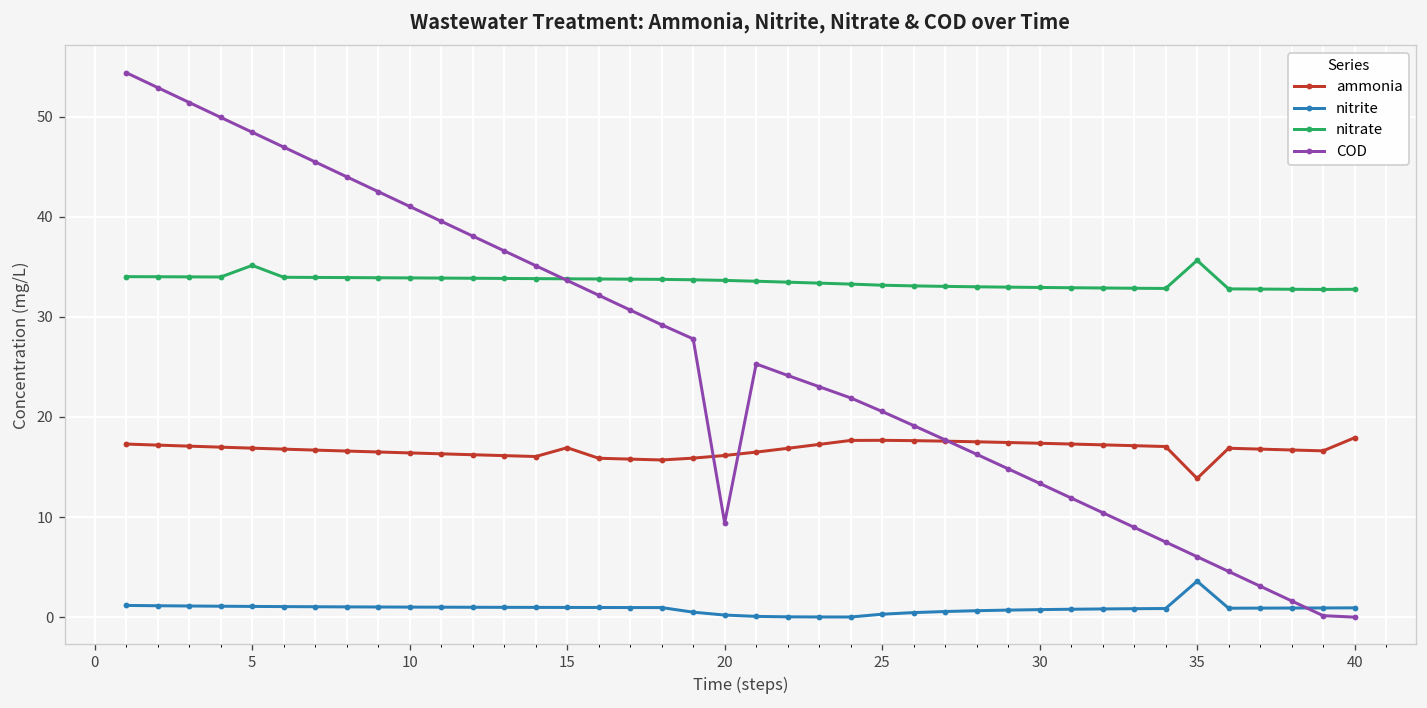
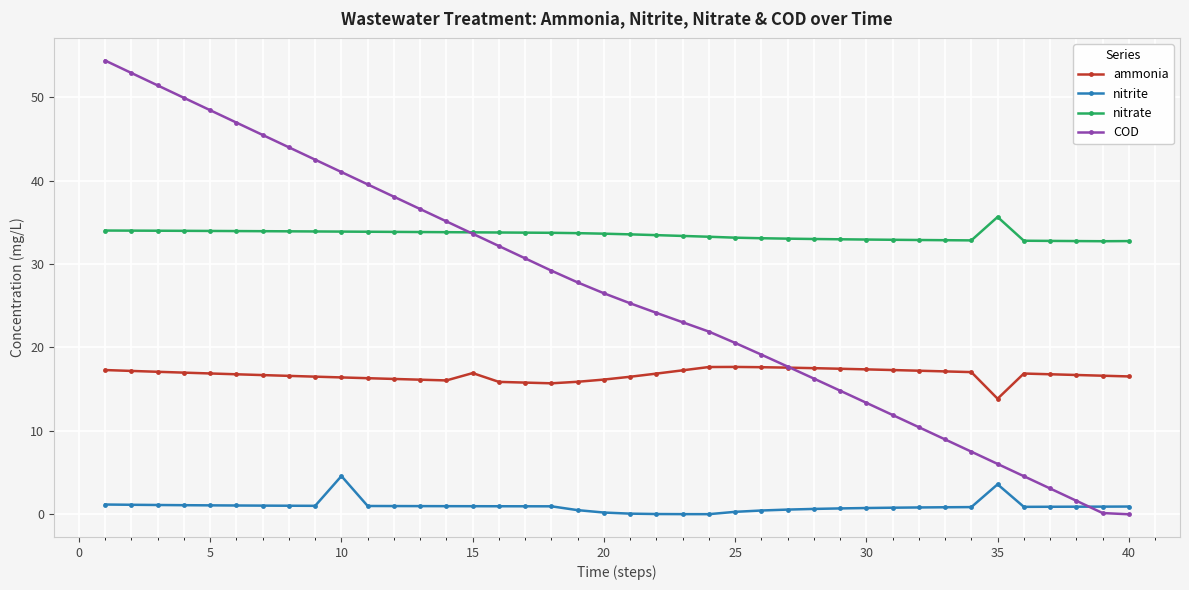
  {
    "ammonia": {
      "5": 17,
      "10": 16,
      "15": 17,
      "20": 16,
      "25": 18,
      "30": 17,
      "35": 14,
-     "40": 18
+     "40": 17
    },
    "nitrite": {
      "5": 1,
-     "10": 1,
+     "10": 5,
      "15": 1,
      "20": 0,
      "25": 0,
      "30": 1,
      "35": 4,
      "40": 1
    },
    "nitrate": {
-     "5": 35,
+     "5": 34,
      "10": 34,
      "20": 34,
      "25": 33,
      "30": 33,
      "35": 36,
      "40": 33
    },
    "COD": {
      "5": 48,
      "10": 41,
-     "20": 9,
+     "20": 26,
      "25": 21,
      "30": 13,
      "35": 6,
      "40": 0
    }
  }
